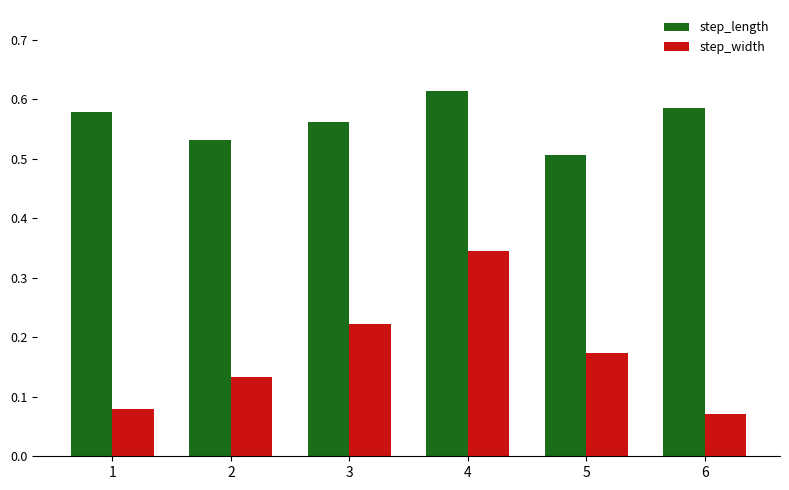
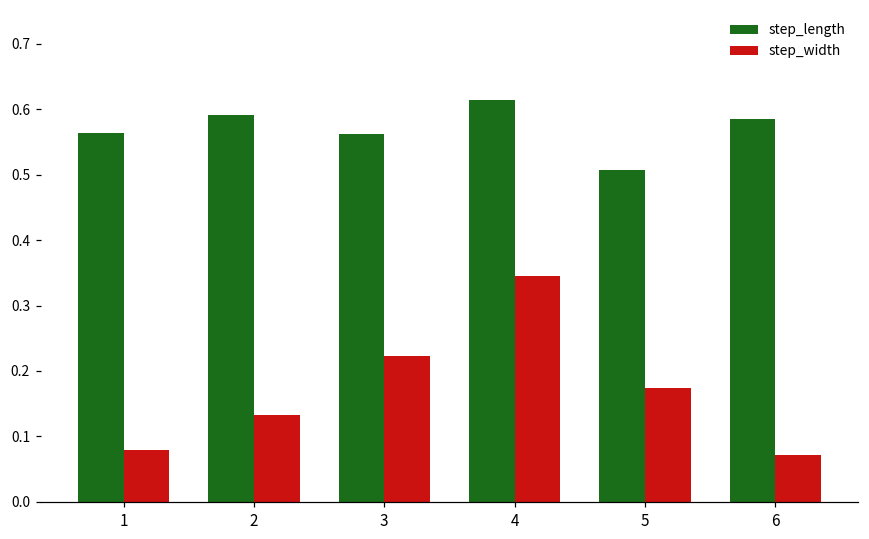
  {
    "step_length": {
-     "1": 0.58,
-     "2": 0.53,
+     "1": 0.56,
+     "2": 0.59,
      "3": 0.56,
      "4": 0.61,
      "5": 0.51,
      "6": 0.59
    },
    "step_width": {
      "1": 0.08,
      "2": 0.13,
      "3": 0.22,
      "4": 0.35,
      "5": 0.17,
      "6": 0.07
    }
  }
